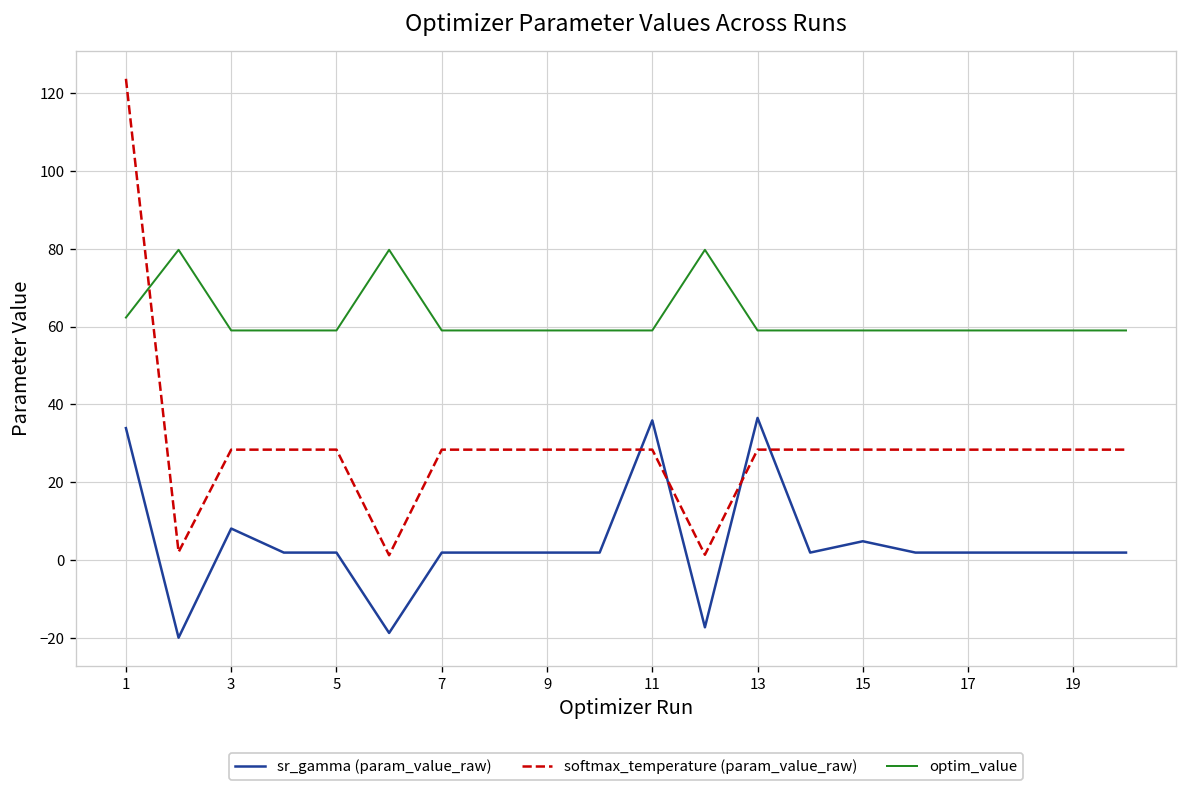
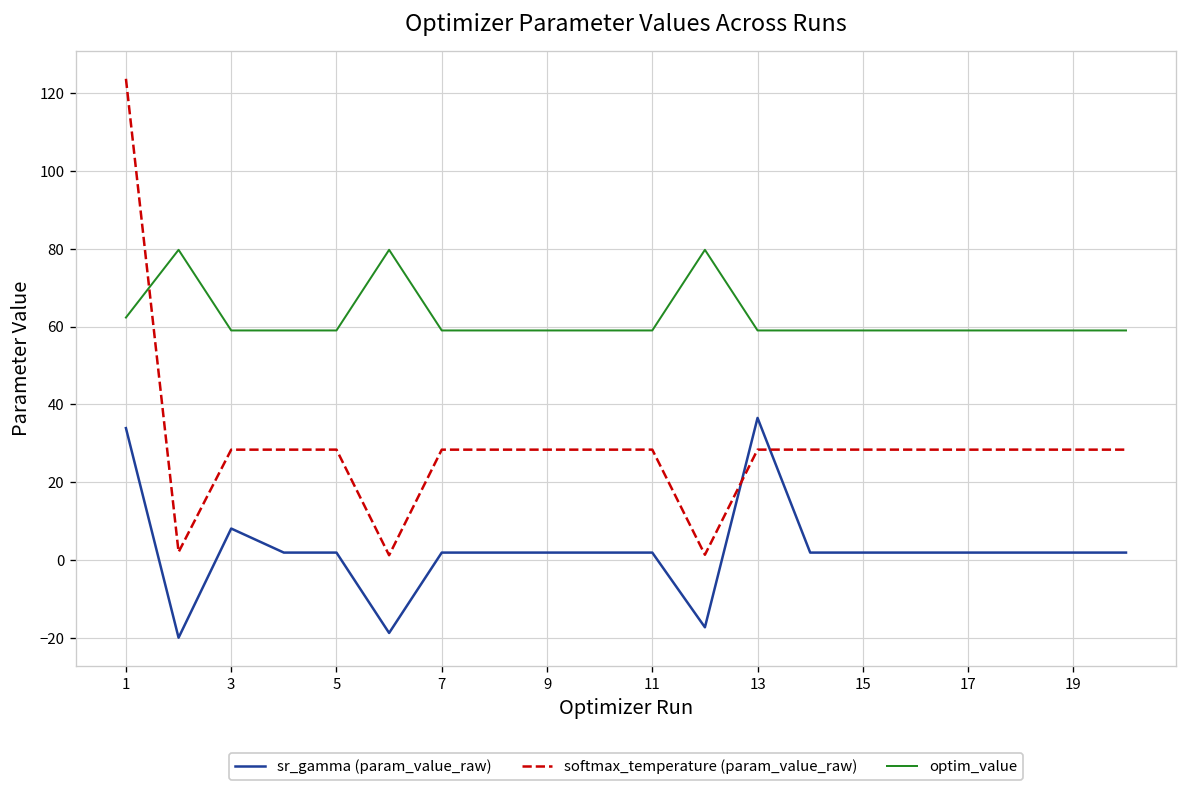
  {
    "sr_gamma (param_value_raw)": {
      "1": 34,
      "3": 8,
      "5": 2,
      "7": 2,
      "9": 2,
-     "11": 36,
+     "11": 2,
      "13": 37,
-     "15": 5,
+     "15": 2,
      "17": 2,
      "19": 2
    },
    "softmax_temperature (param_value_raw)": {
      "1": 124,
      "3": 28,
      "5": 28,
      "7": 28,
      "9": 28,
      "11": 28,
      "13": 28,
      "15": 28,
      "17": 28,
      "19": 28
    },
    "optim_value": {
      "1": 62,
      "3": 59,
      "5": 59,
      "7": 59,
      "9": 59,
      "11": 59,
      "13": 59,
      "15": 59,
      "17": 59,
      "19": 59
    }
  }
